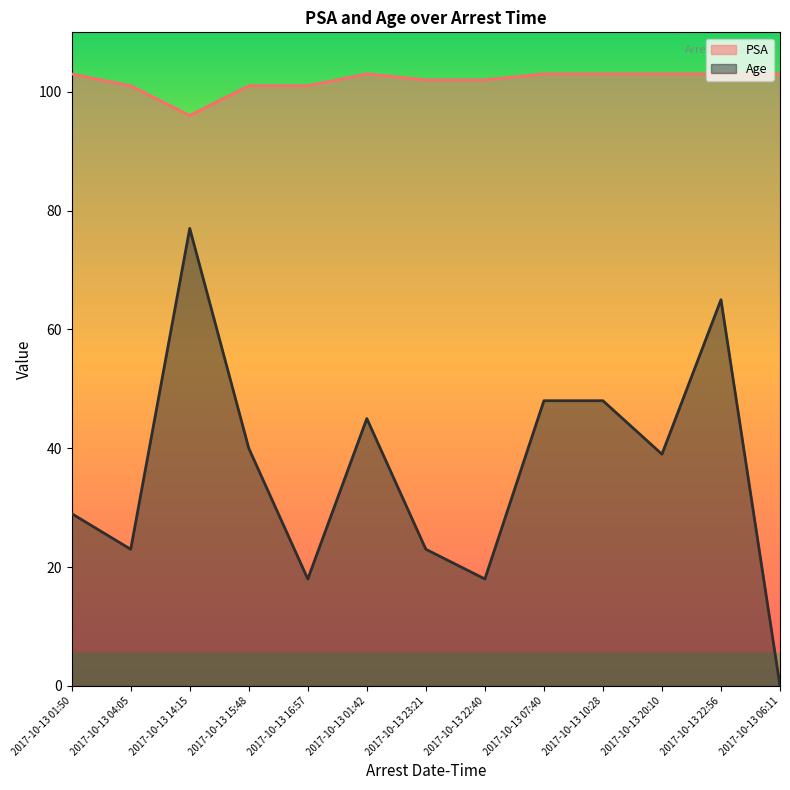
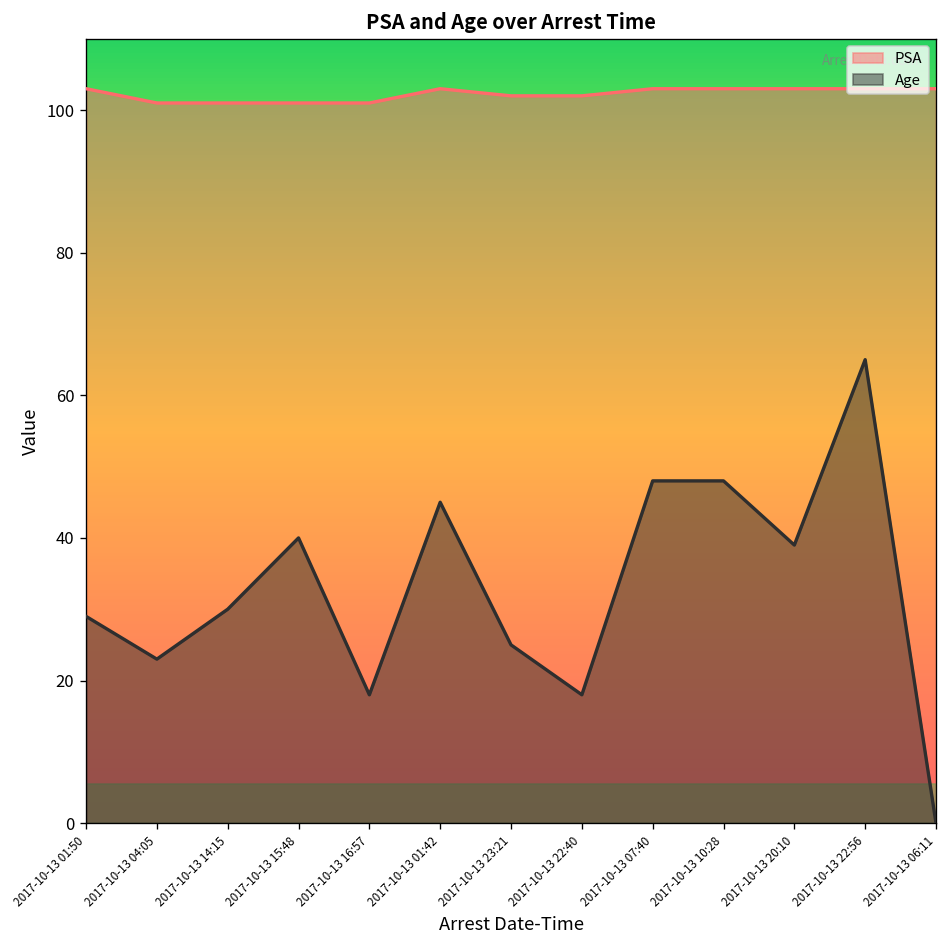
  {
    "PSA": {
      "2017-10-13 01:50": 103,
      "2017-10-13 04:05": 101,
-     "2017-10-13 14:15": 96,
+     "2017-10-13 14:15": 101,
      "2017-10-13 15:48": 101,
      "2017-10-13 16:57": 101,
      "2017-10-13 01:42": 103,
      "2017-10-13 23:21": 102,
      "2017-10-13 22:40": 102,
      "2017-10-13 07:40": 103,
      "2017-10-13 10:28": 103,
      "2017-10-13 20:10": 103,
      "2017-10-13 06:11": 103
    },
    "Age": {
      "2017-10-13 01:50": 29,
      "2017-10-13 04:05": 23,
-     "2017-10-13 14:15": 77,
+     "2017-10-13 14:15": 30,
      "2017-10-13 15:48": 40,
      "2017-10-13 16:57": 18,
      "2017-10-13 01:42": 45,
-     "2017-10-13 23:21": 23,
+     "2017-10-13 23:21": 25,
      "2017-10-13 22:40": 18,
      "2017-10-13 07:40": 48,
      "2017-10-13 10:28": 48,
      "2017-10-13 20:10": 39,
      "2017-10-13 22:56": 65
    }
  }
